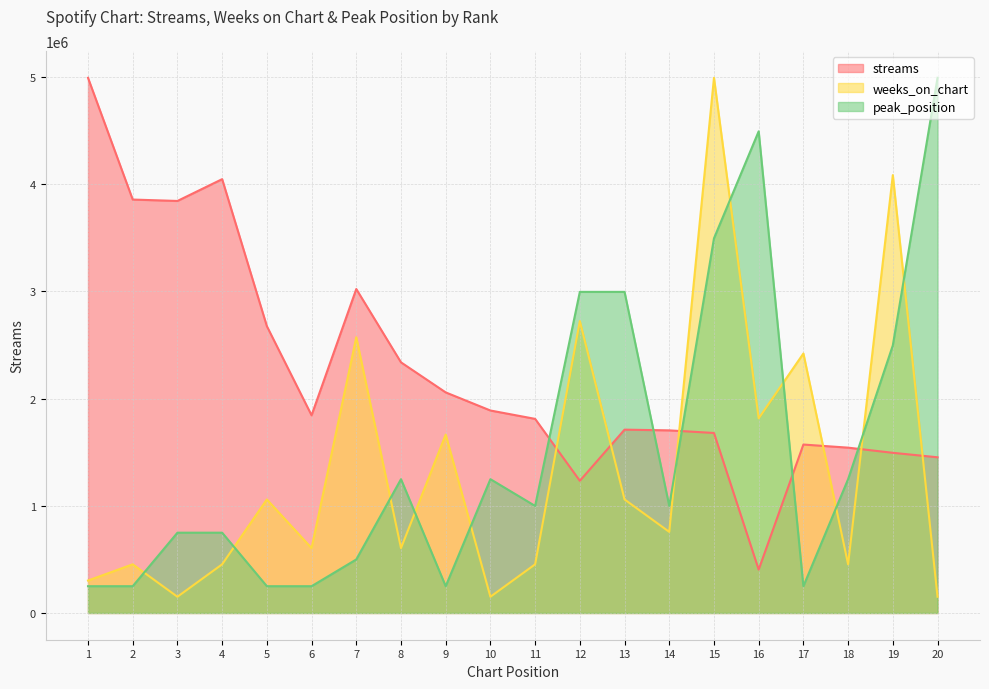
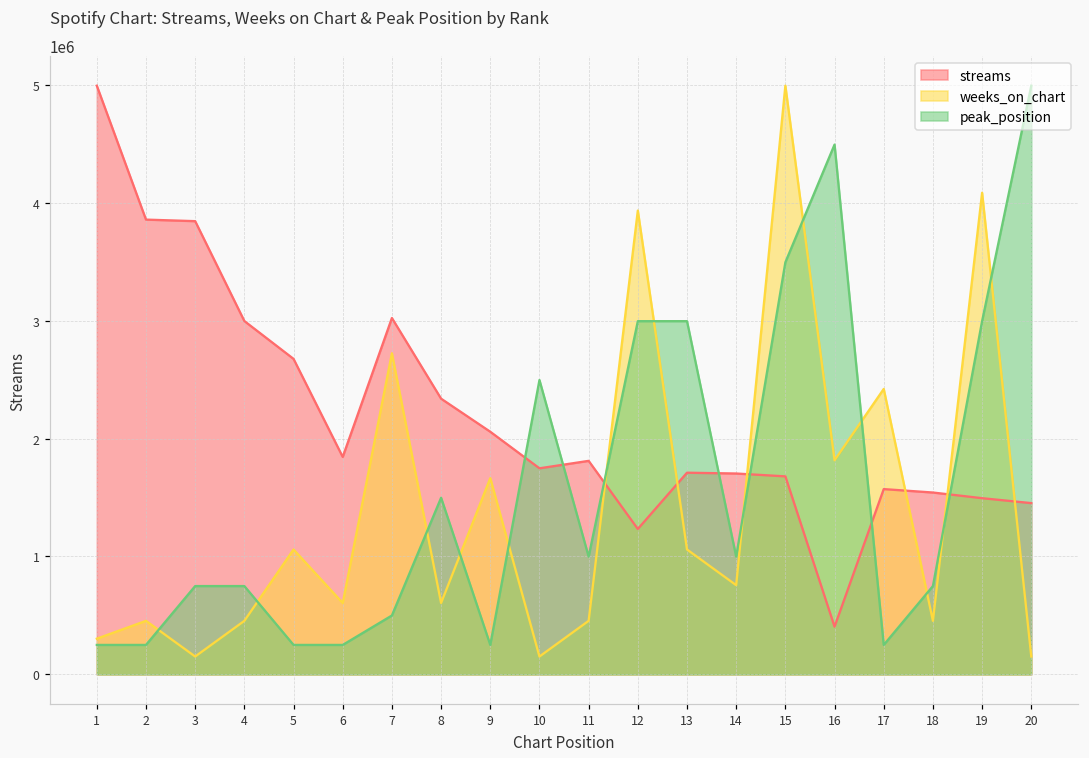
  {
    "streams": {
      "1": 4990000,
      "2": 3860000,
      "3": 3840000,
-     "4": 4050000,
+     "4": 3000000,
      "5": 2680000,
      "6": 1840000,
      "7": 3020000,
      "8": 2340000,
      "9": 2060000,
-     "10": 1890000,
+     "10": 1750000,
      "11": 1810000,
      "12": 1230000,
      "13": 1710000,
      "14": 1700000,
      "15": 1680000,
      "16": 400000,
      "17": 1570000,
      "18": 1540000,
      "19": 1490000,
      "20": 1450000
    },
    "weeks_on_chart": {
      "1": 300000,
      "2": 450000,
      "3": 150000,
      "4": 450000,
      "5": 1060000,
      "6": 610000,
-     "7": 2570000,
+     "7": 2720000,
      "8": 610000,
      "9": 1660000,
      "10": 150000,
      "11": 450000,
-     "12": 2720000,
+     "12": 3930000,
      "13": 1060000,
      "14": 760000,
      "15": 4990000,
      "16": 1820000,
      "17": 2420000,
      "18": 450000,
      "19": 4090000,
      "20": 150000
    },
    "peak_position": {
      "1": 250000,
      "2": 250000,
      "3": 750000,
      "4": 750000,
      "5": 250000,
      "6": 250000,
      "7": 500000,
-     "8": 1250000,
+     "8": 1500000,
      "9": 250000,
-     "10": 1250000,
+     "10": 2500000,
      "11": 1000000,
      "12": 3000000,
      "13": 3000000,
      "14": 1000000,
      "15": 3500000,
      "16": 4490000,
      "17": 250000,
-     "18": 1250000,
-     "19": 2500000
+     "18": 750000,
+     "19": 3000000
    }
  }
